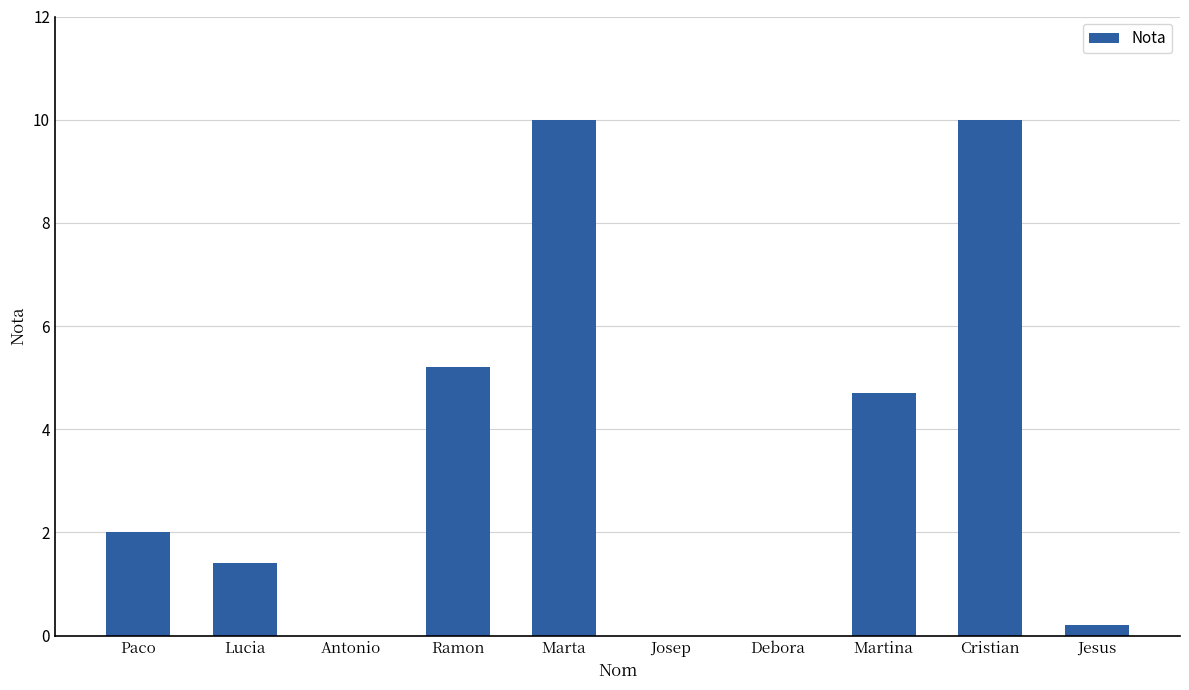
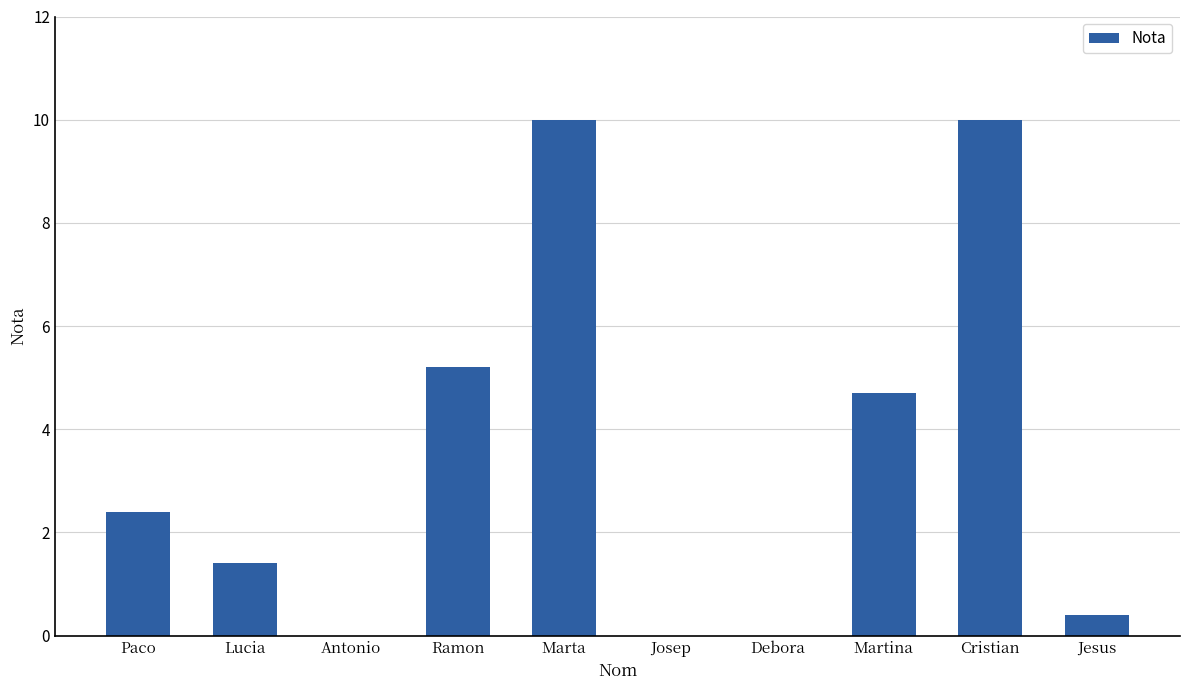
  {
-   "Paco": 2.0,
+   "Paco": 2.4,
    "Lucia": 1.4,
    "Antonio": 0.0,
    "Ramon": 5.2,
    "Marta": 10.0,
    "Josep": 0.0,
    "Debora": 0.0,
    "Martina": 4.7,
    "Cristian": 10.0,
-   "Jesus": 0.2
+   "Jesus": 0.4
  }
